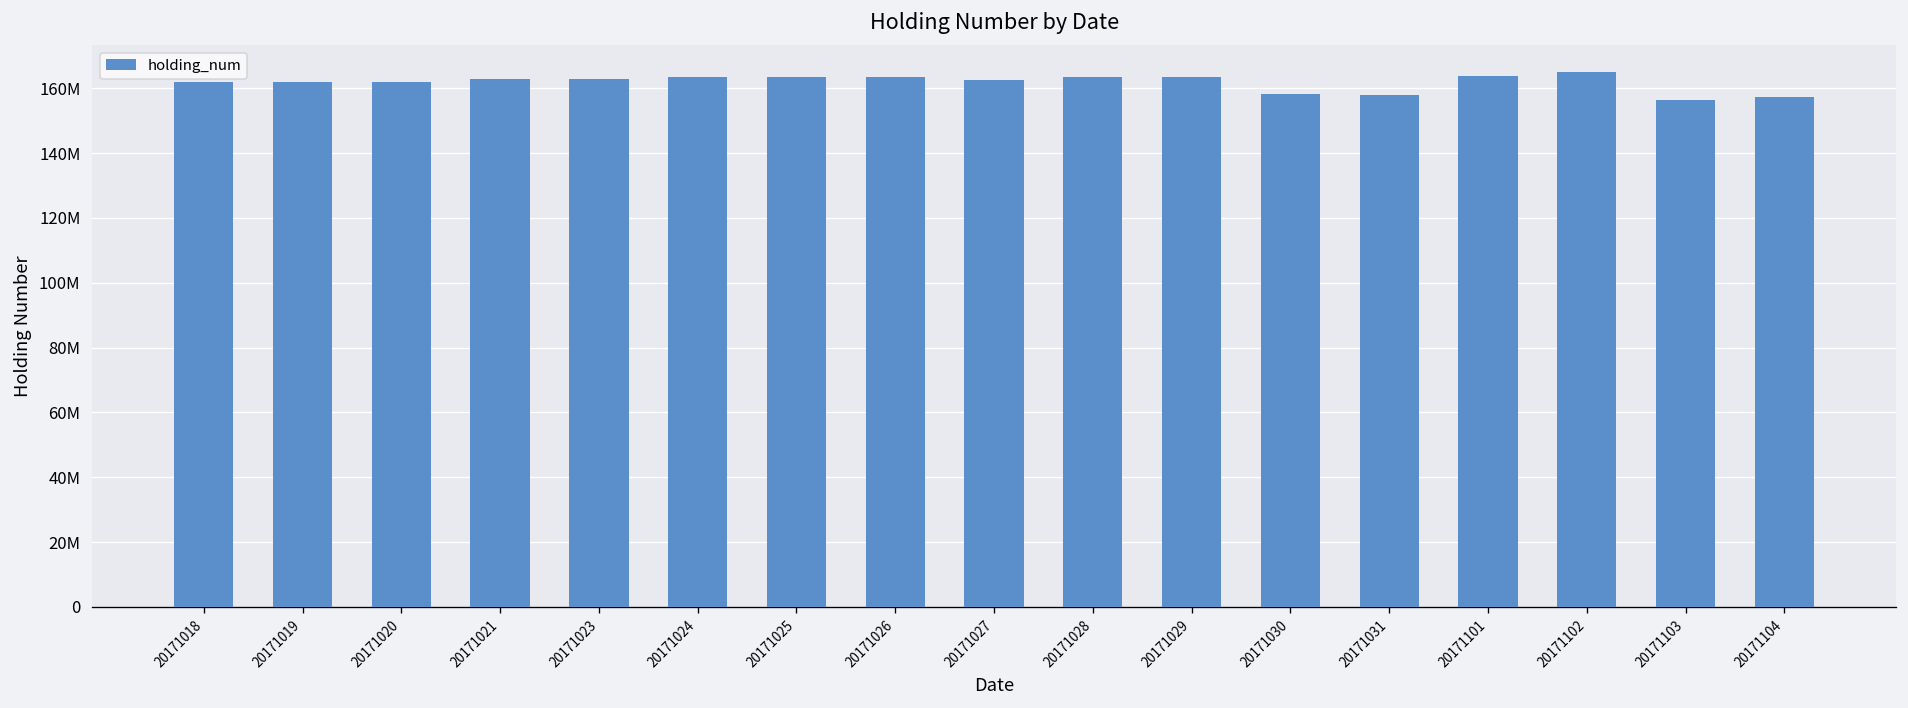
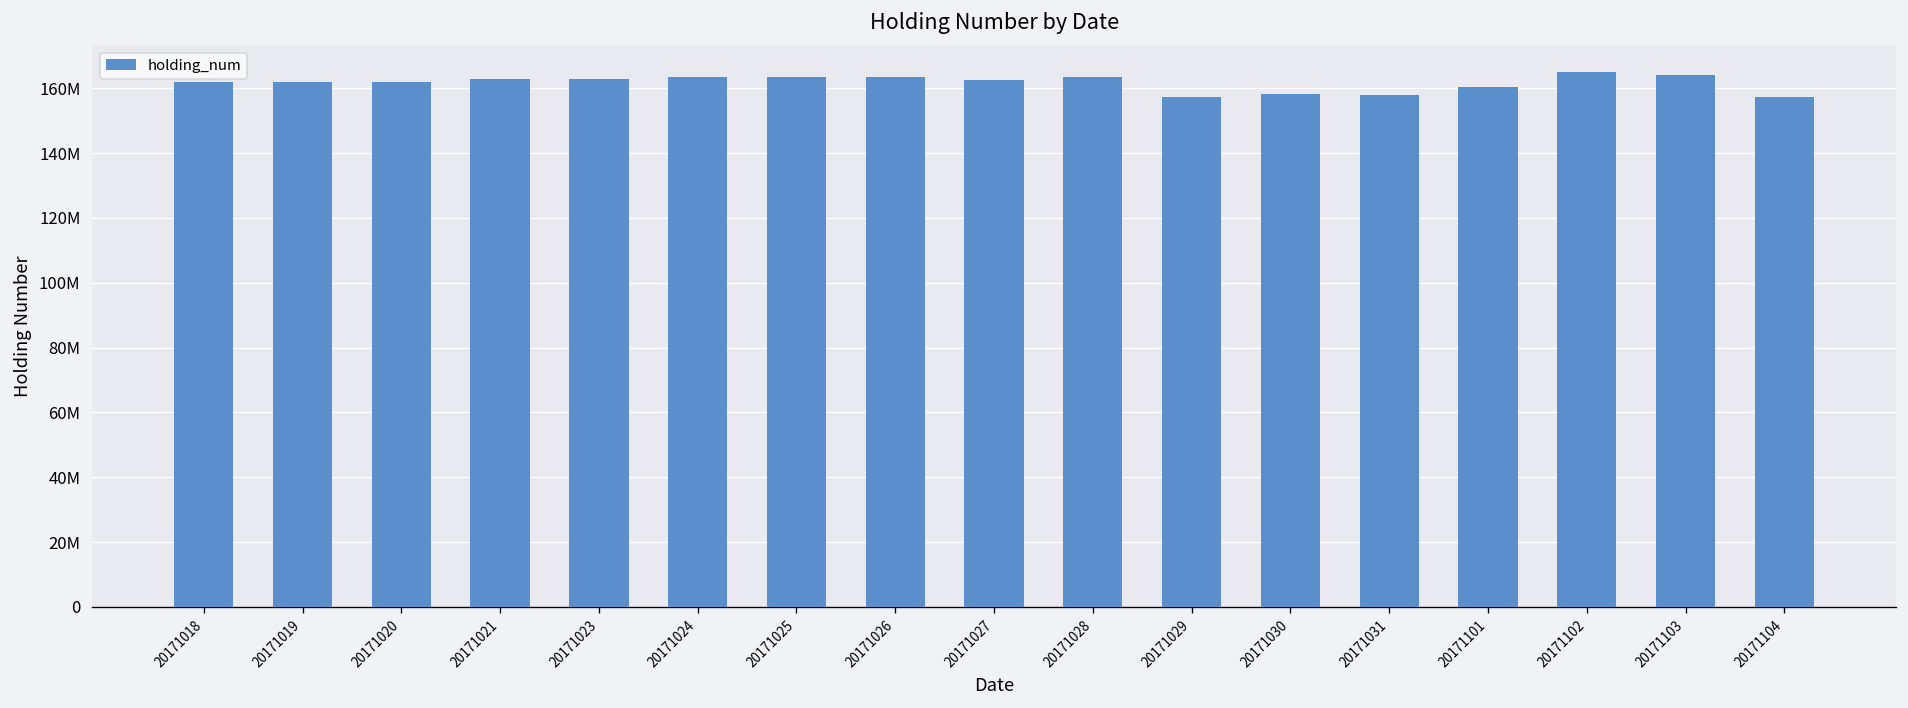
  {
    "20171018": 162000000,
    "20171019": 162000000,
    "20171020": 162000000,
    "20171021": 163000000,
    "20171023": 163000000,
    "20171024": 163000000,
    "20171025": 164000000,
    "20171026": 164000000,
    "20171027": 163000000,
    "20171028": 163000000,
-   "20171029": 163000000,
+   "20171029": 157000000,
    "20171030": 158000000,
    "20171031": 158000000,
-   "20171101": 164000000,
+   "20171101": 160000000,
    "20171102": 165000000,
-   "20171103": 156000000,
+   "20171103": 164000000,
    "20171104": 157000000
  }
